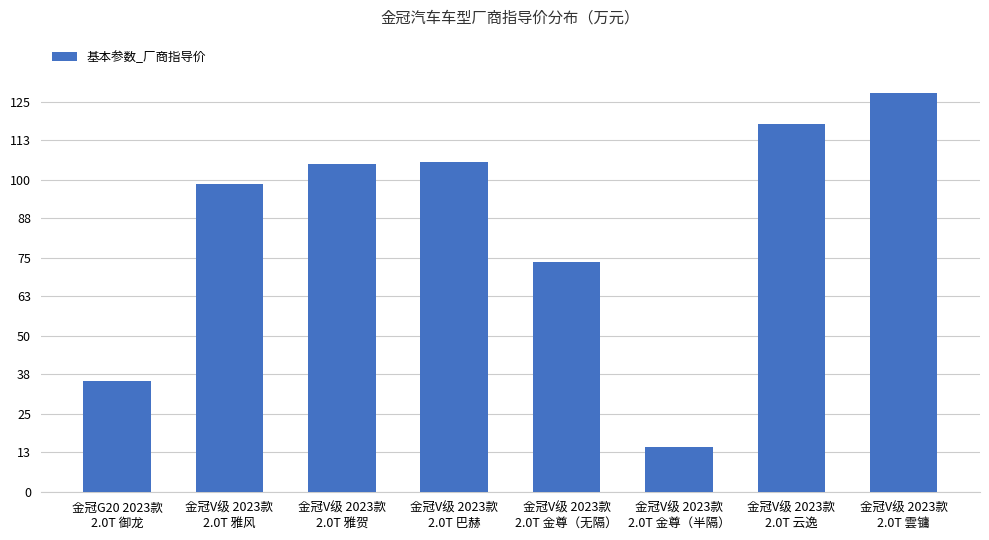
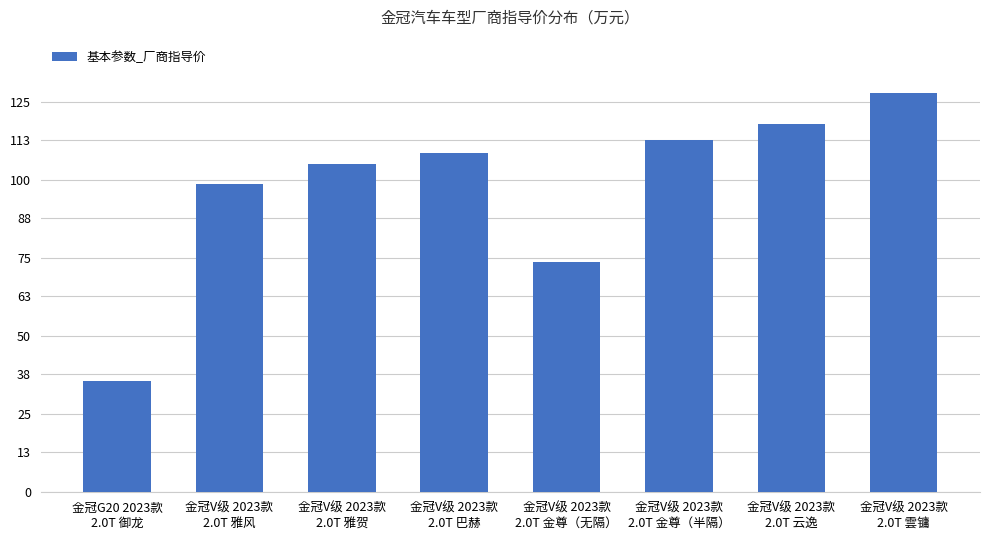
  {
    "金冠G20 2023款 2.0T 御龙": 36,
    "金冠V级 2023款 2.0T 雅风": 99,
    "金冠V级 2023款 2.0T 雅贺": 105,
-   "金冠V级 2023款 2.0T 巴赫": 106,
+   "金冠V级 2023款 2.0T 巴赫": 109,
    "金冠V级 2023款 2.0T 金尊（无隔）": 74,
-   "金冠V级 2023款 2.0T 金尊（半隔）": 14,
+   "金冠V级 2023款 2.0T 金尊（半隔）": 113,
    "金冠V级 2023款 2.0T 云逸": 118,
    "金冠V级 2023款 2.0T 雲镛": 128
  }
